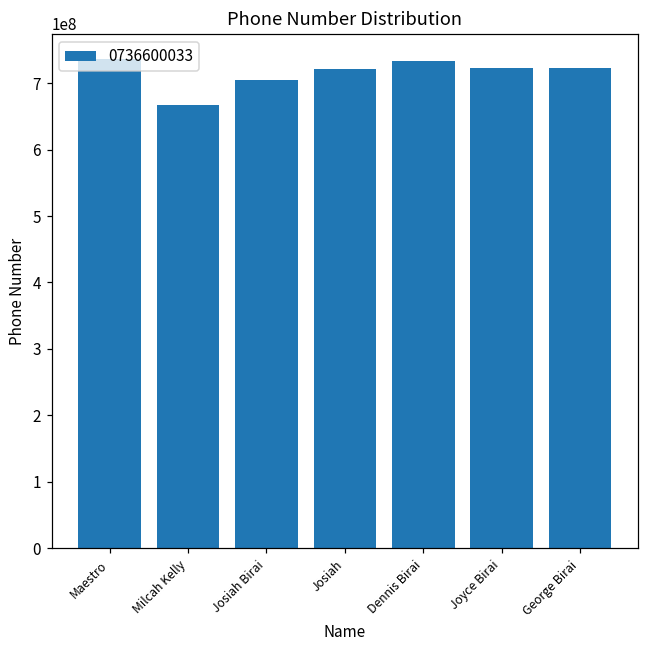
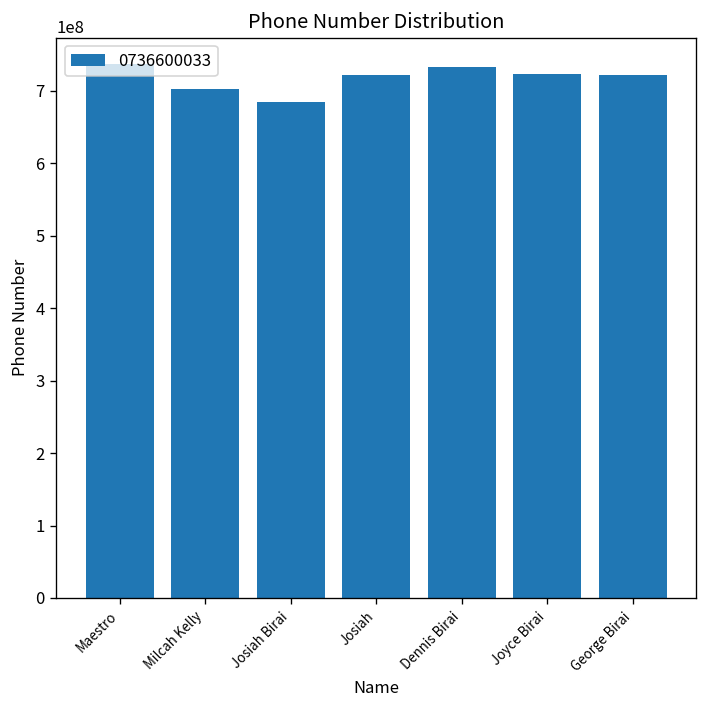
  {
-   "Milcah Kelly": 670000000,
-   "Josiah Birai": 710000000,
+   "Milcah Kelly": 700000000,
+   "Josiah Birai": 680000000,
    "Josiah": 720000000,
    "Dennis Birai": 730000000,
    "Joyce Birai": 720000000,
    "George Birai": 720000000
  }
